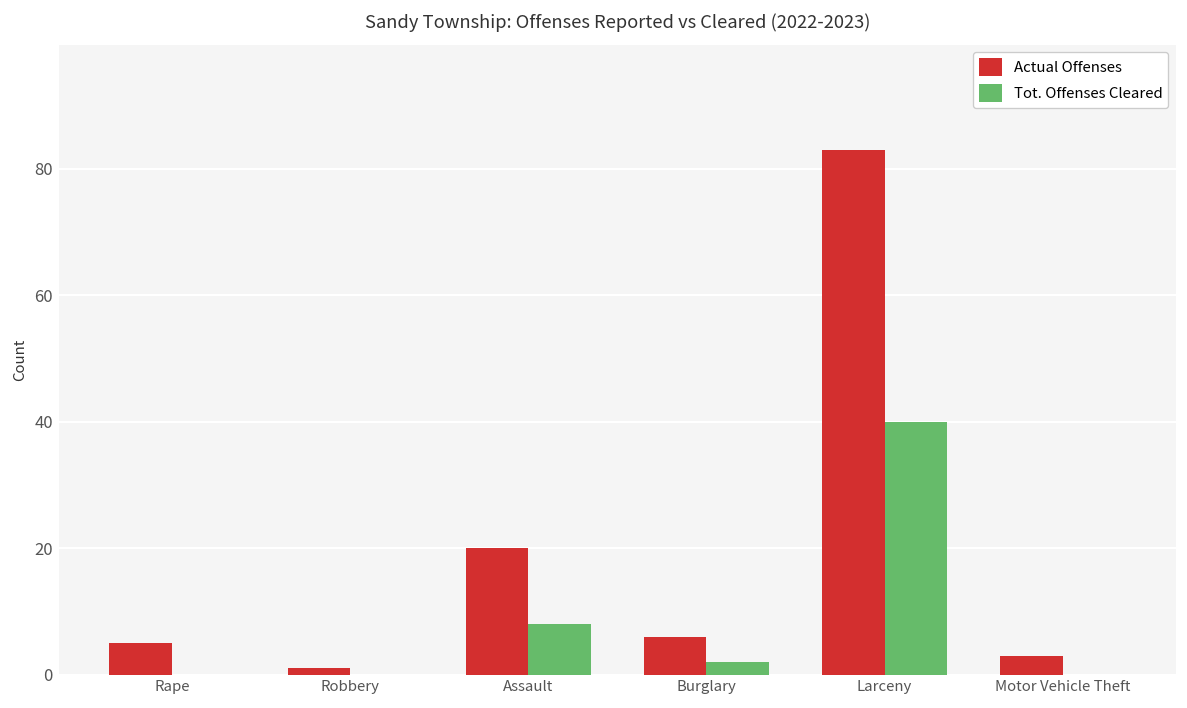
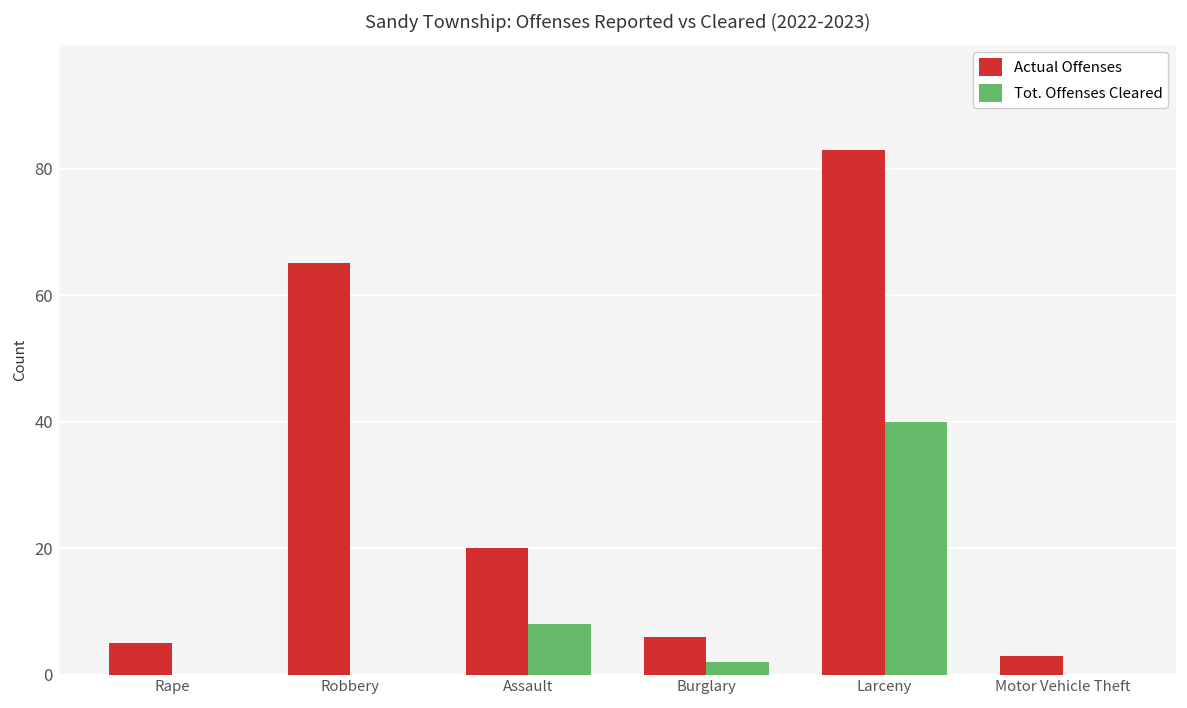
  {
    "Actual Offenses": {
      "Rape": 5,
-     "Robbery": 1,
+     "Robbery": 65,
      "Assault": 20,
      "Burglary": 6,
      "Larceny": 83,
      "Motor Vehicle Theft": 3
    },
    "Tot. Offenses Cleared": {
      "Rape": 0,
      "Robbery": 0,
      "Assault": 8,
      "Burglary": 2,
      "Larceny": 40,
      "Motor Vehicle Theft": 0
    }
  }
